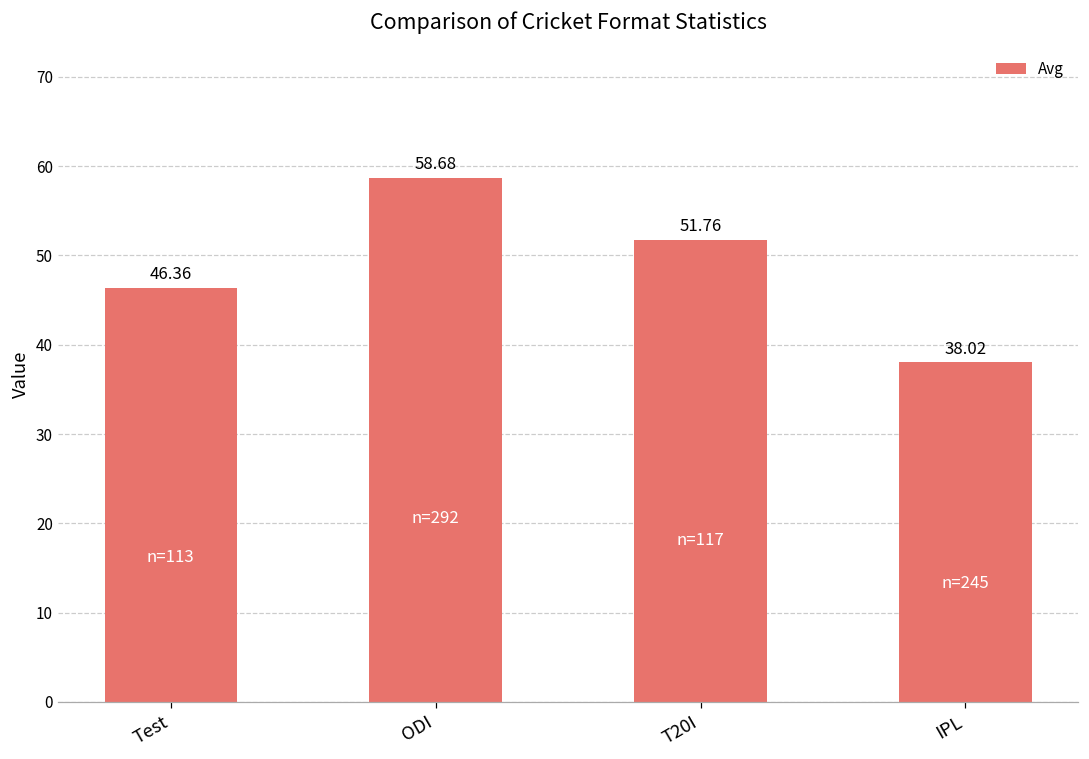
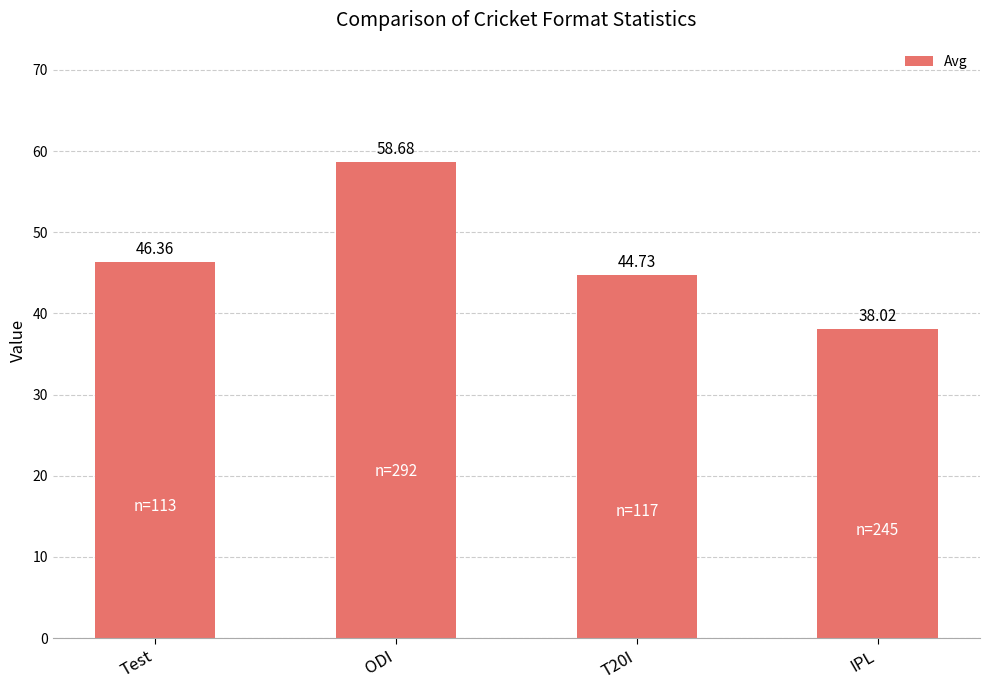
  {
    "Test": 46.36,
    "ODI": 58.68,
-   "T20I": 51.76,
+   "T20I": 44.73,
    "IPL": 38.02
  }
